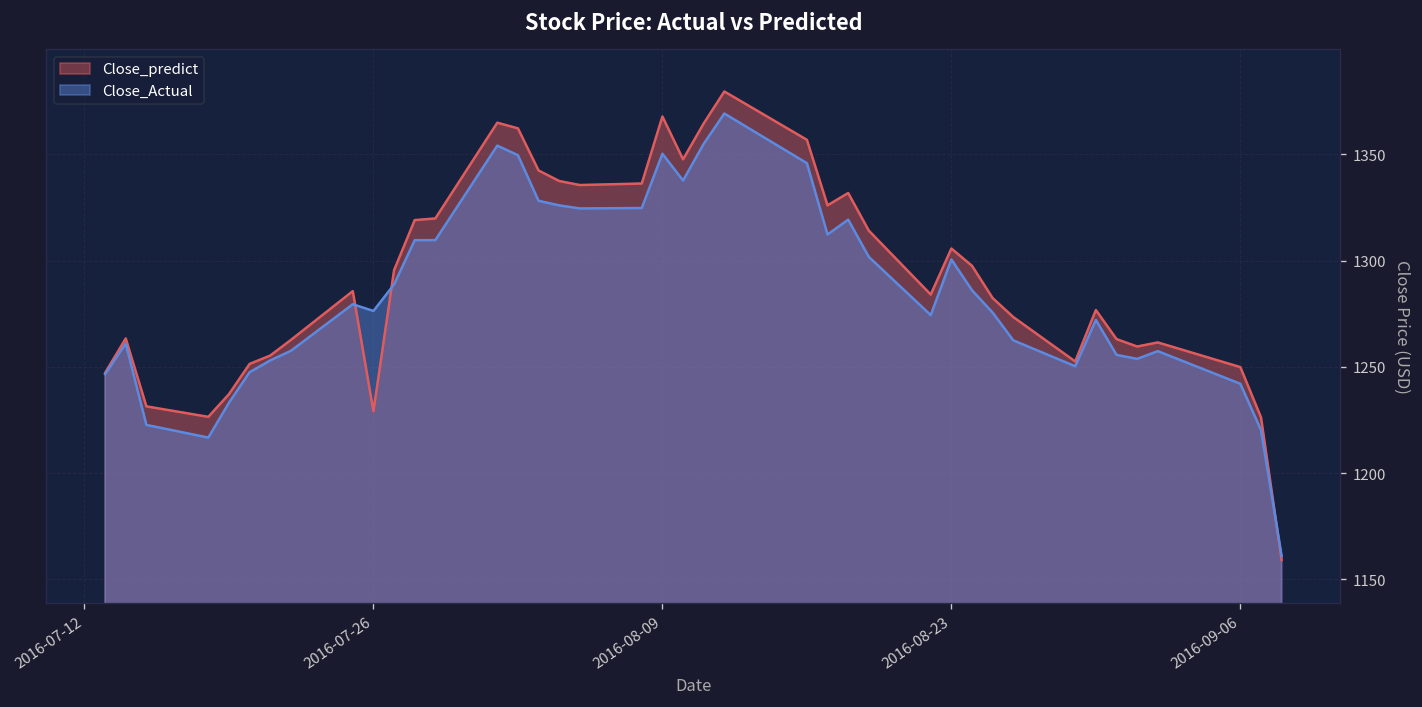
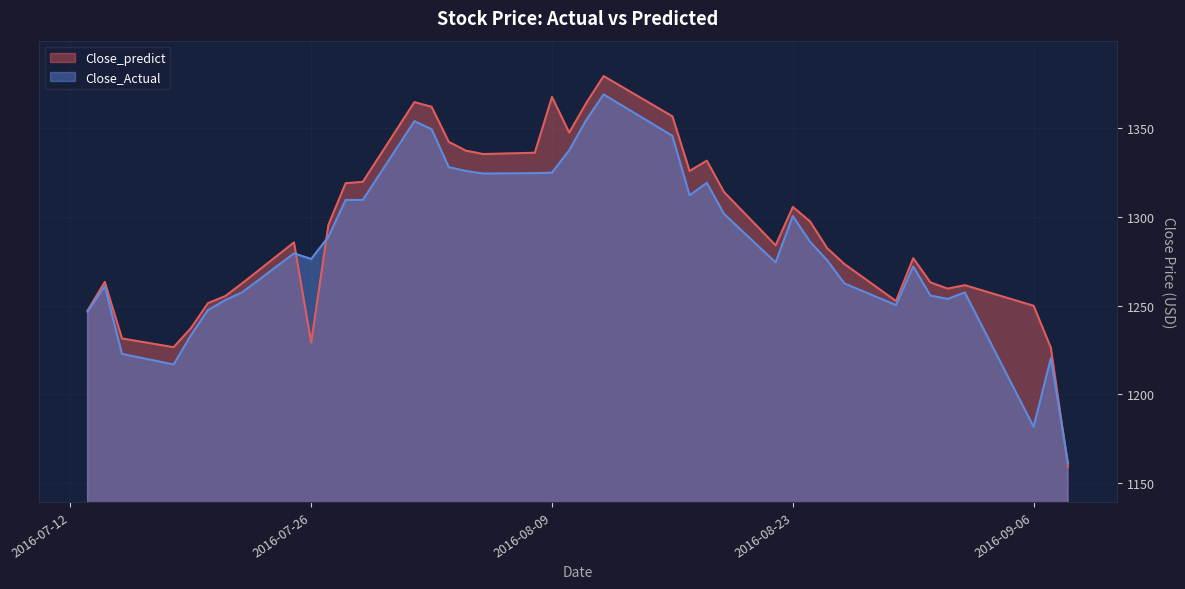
  {
    "Close_predict": {
      "2016-07-26": 1229,
      "2016-08-09": 1368,
      "2016-08-23": 1306,
      "2016-09-06": 1250
    },
    "Close_Actual": {
      "2016-07-26": 1276,
-     "2016-08-09": 1350,
+     "2016-08-09": 1325,
      "2016-08-23": 1301,
-     "2016-09-06": 1242
+     "2016-09-06": 1182
    }
  }
